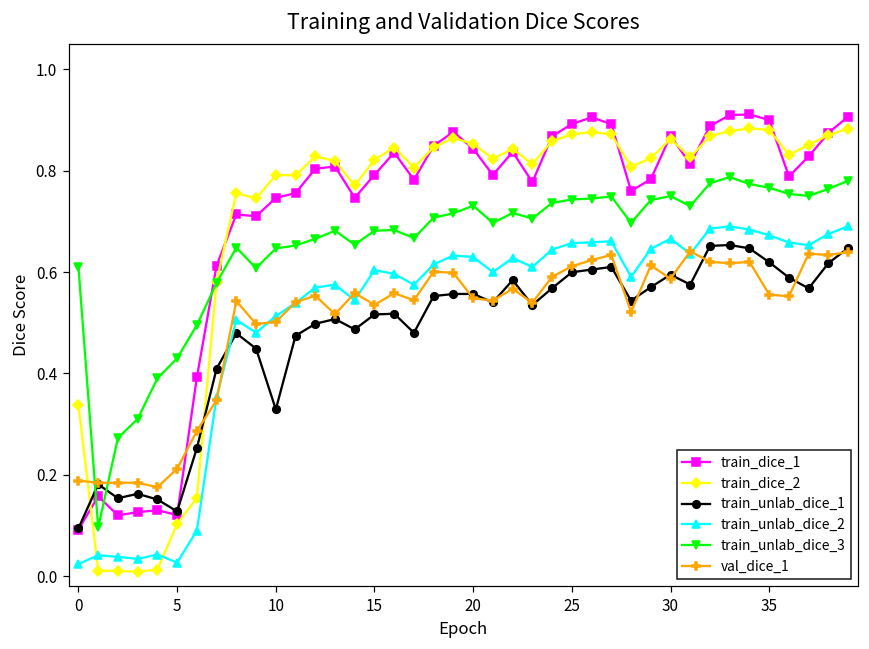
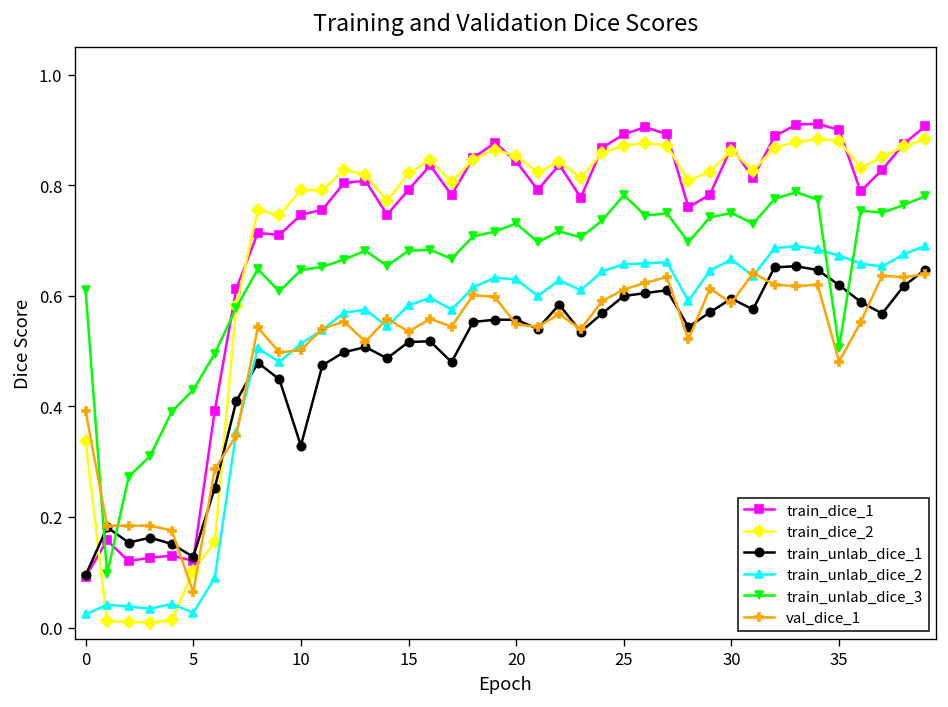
  {
    "train_dice_1": {
      "5": 0.12,
      "10": 0.75,
      "15": 0.79,
      "20": 0.84,
      "25": 0.89,
      "30": 0.87,
      "35": 0.90
    },
    "train_dice_2": {
      "0": 0.34,
      "5": 0.10,
      "10": 0.79,
      "15": 0.82,
      "20": 0.85,
      "25": 0.87,
      "30": 0.86,
      "35": 0.88
    },
    "train_unlab_dice_1": {
      "5": 0.13,
      "10": 0.33,
      "15": 0.52,
      "20": 0.56,
      "25": 0.60,
      "30": 0.59,
      "35": 0.62
    },
    "train_unlab_dice_2": {
      "0": 0.02,
      "5": 0.03,
      "10": 0.51,
-     "15": 0.60,
+     "15": 0.58,
      "20": 0.63,
      "25": 0.66,
      "30": 0.67,
      "35": 0.67
    },
    "train_unlab_dice_3": {
      "0": 0.61,
      "5": 0.43,
      "10": 0.65,
      "15": 0.68,
      "20": 0.73,
-     "25": 0.74,
+     "25": 0.78,
      "30": 0.75,
-     "35": 0.77
+     "35": 0.51
    },
    "val_dice_1": {
-     "0": 0.19,
-     "5": 0.21,
+     "0": 0.39,
+     "5": 0.06,
      "10": 0.50,
      "15": 0.54,
      "20": 0.55,
      "25": 0.61,
      "30": 0.59,
-     "35": 0.56
+     "35": 0.48
    }
  }
